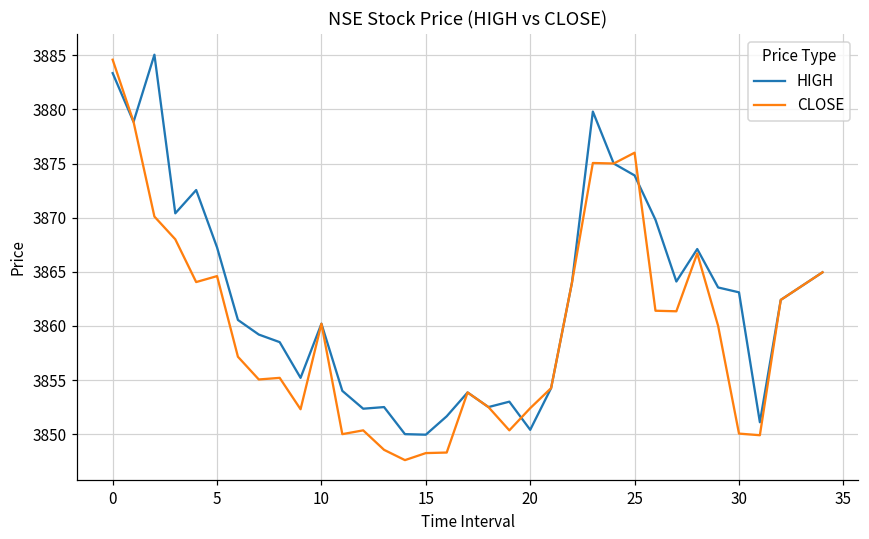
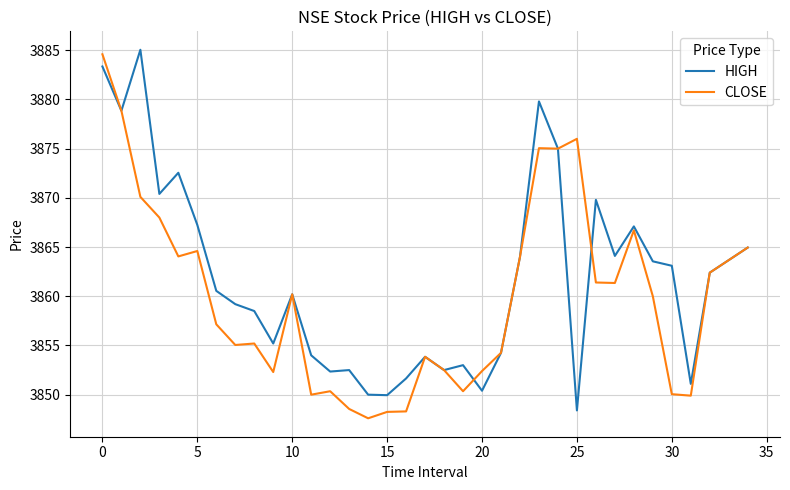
  {
    "HIGH": {
      "0": 3883,
      "5": 3867,
      "15": 3850,
      "20": 3850,
-     "25": 3874,
+     "25": 3848,
      "30": 3863
    },
    "CLOSE": {
      "0": 3885,
      "5": 3865,
      "15": 3848,
      "20": 3852,
      "25": 3876,
      "30": 3850
    }
  }
